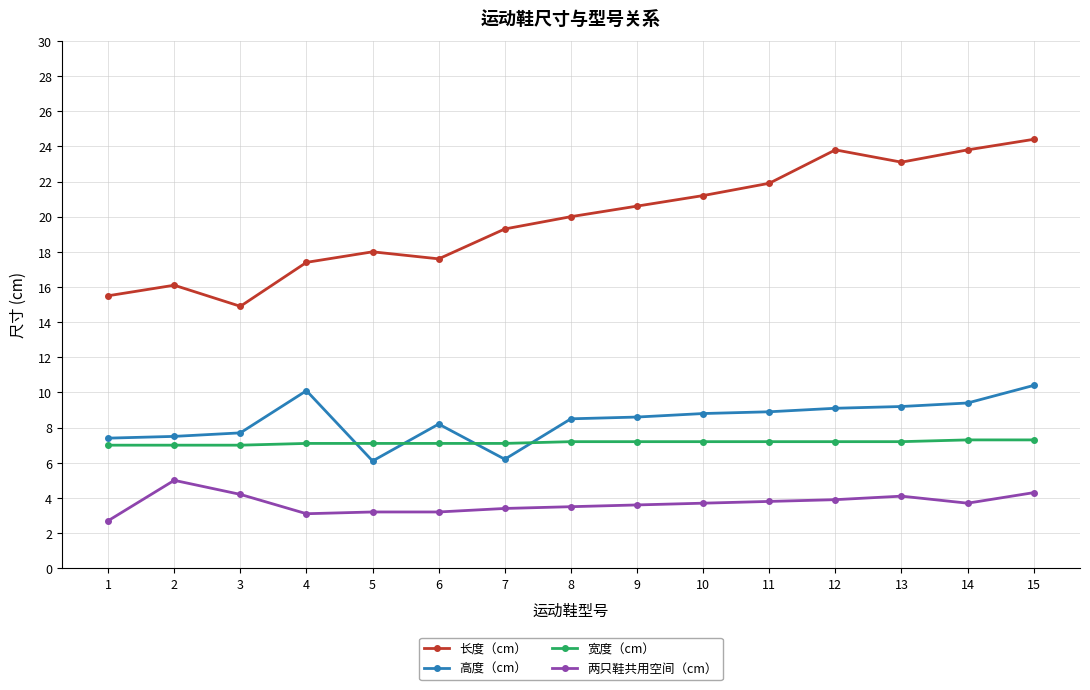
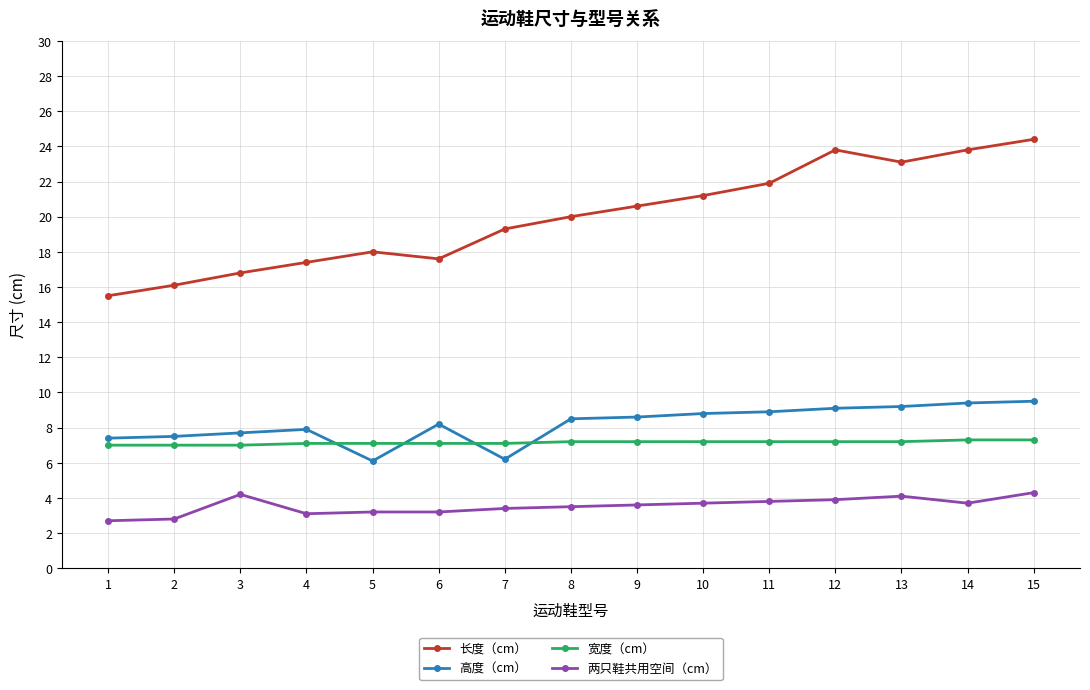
  {
    "长度（cm）": {
      "1": 15.5,
      "2": 16.1,
-     "3": 14.9,
+     "3": 16.8,
      "4": 17.4,
      "5": 18.0,
      "6": 17.6,
      "7": 19.3,
      "8": 20.0,
      "9": 20.6,
      "10": 21.2,
      "11": 21.9,
      "12": 23.8,
      "13": 23.1,
      "14": 23.8,
      "15": 24.4
    },
    "高度（cm）": {
      "1": 7.4,
      "2": 7.5,
      "3": 7.7,
-     "4": 10.1,
+     "4": 7.9,
      "5": 6.1,
      "6": 8.2,
      "7": 6.2,
      "8": 8.5,
      "9": 8.6,
      "10": 8.8,
      "11": 8.9,
      "12": 9.1,
      "13": 9.2,
      "14": 9.4,
-     "15": 10.4
+     "15": 9.5
    },
    "宽度（cm）": {
      "1": 7.0,
      "2": 7.0,
      "3": 7.0,
      "4": 7.1,
      "5": 7.1,
      "6": 7.1,
      "7": 7.1,
      "8": 7.2,
      "9": 7.2,
      "10": 7.2,
      "11": 7.2,
      "12": 7.2,
      "13": 7.2,
      "14": 7.3,
      "15": 7.3
    },
    "两只鞋共用空间（cm）": {
      "1": 2.7,
-     "2": 5.0,
+     "2": 2.8,
      "3": 4.2,
      "4": 3.1,
      "5": 3.2,
      "6": 3.2,
      "7": 3.4,
      "8": 3.5,
      "9": 3.6,
      "10": 3.7,
      "11": 3.8,
      "12": 3.9,
      "13": 4.1,
      "14": 3.7,
      "15": 4.3
    }
  }
